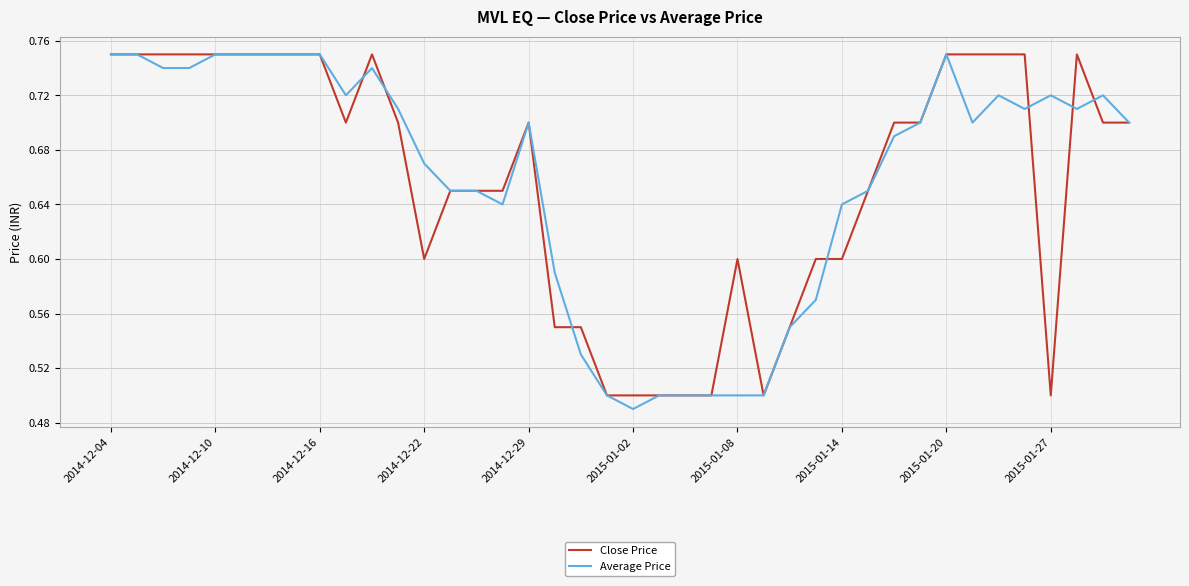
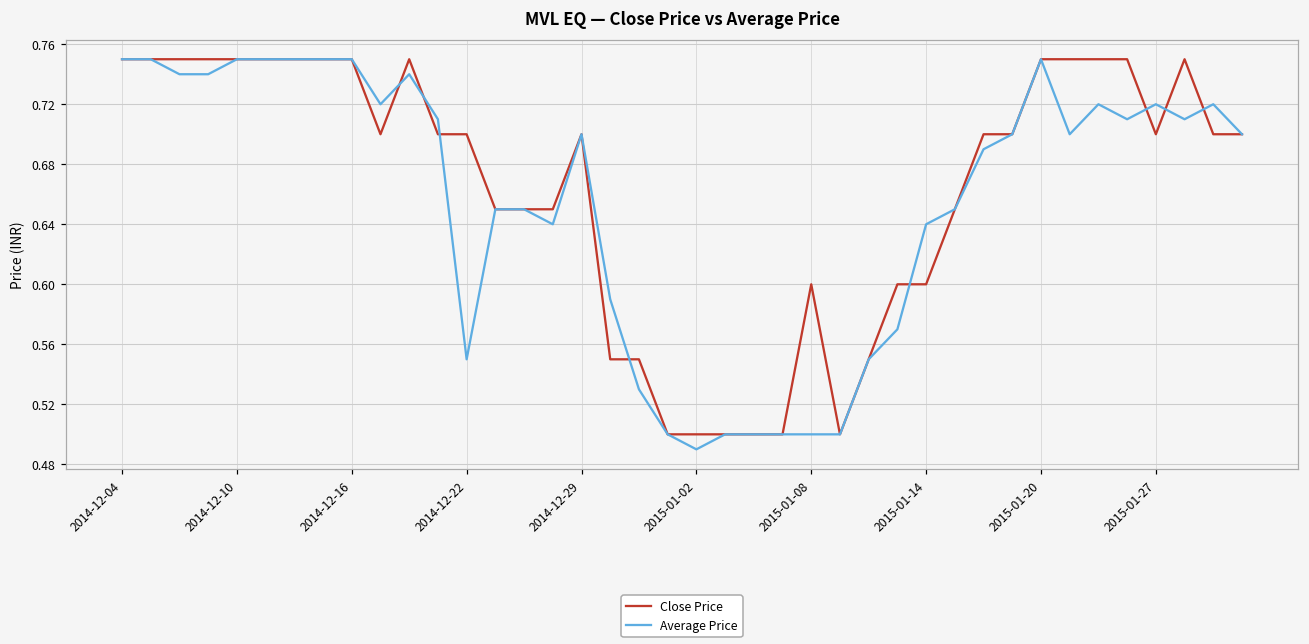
  {
    "Close Price": {
-     "2014-12-22": 0.6,
+     "2014-12-22": 0.7,
      "2015-01-02": 0.5,
      "2015-01-08": 0.6,
      "2015-01-14": 0.6,
-     "2015-01-27": 0.5
+     "2015-01-27": 0.7
    },
    "Average Price": {
-     "2014-12-22": 0.67,
+     "2014-12-22": 0.55,
      "2015-01-02": 0.49,
      "2015-01-08": 0.50,
      "2015-01-14": 0.64,
      "2015-01-27": 0.72
    }
  }
